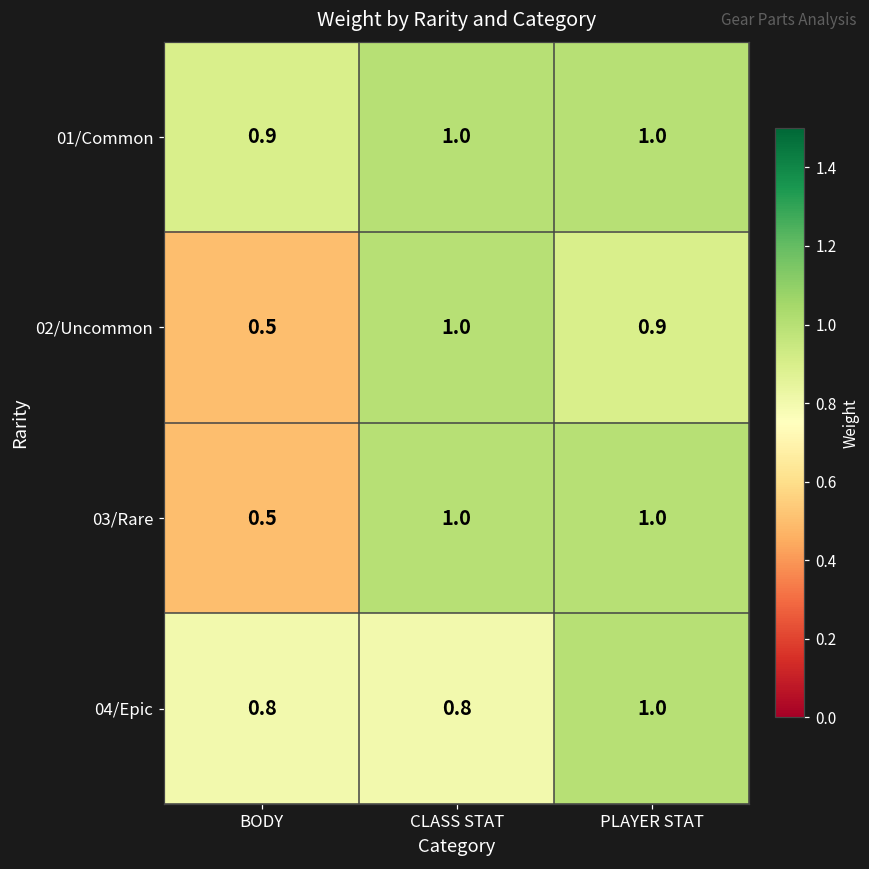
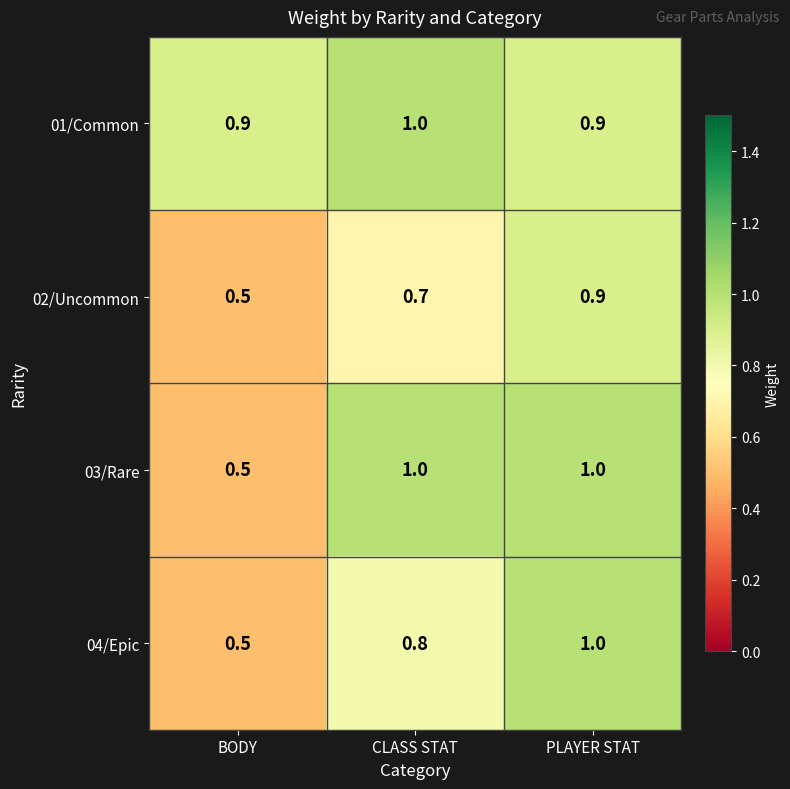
  {
    "01/Common": {
      "BODY": 0.9,
      "CLASS STAT": 1.0,
-     "PLAYER STAT": 1.0
+     "PLAYER STAT": 0.9
    },
    "02/Uncommon": {
      "BODY": 0.5,
-     "CLASS STAT": 1.0,
+     "CLASS STAT": 0.7,
      "PLAYER STAT": 0.9
    },
    "03/Rare": {
      "BODY": 0.5,
      "CLASS STAT": 1.0,
      "PLAYER STAT": 1.0
    },
    "04/Epic": {
-     "BODY": 0.8,
+     "BODY": 0.5,
      "CLASS STAT": 0.8,
      "PLAYER STAT": 1.0
    }
  }
